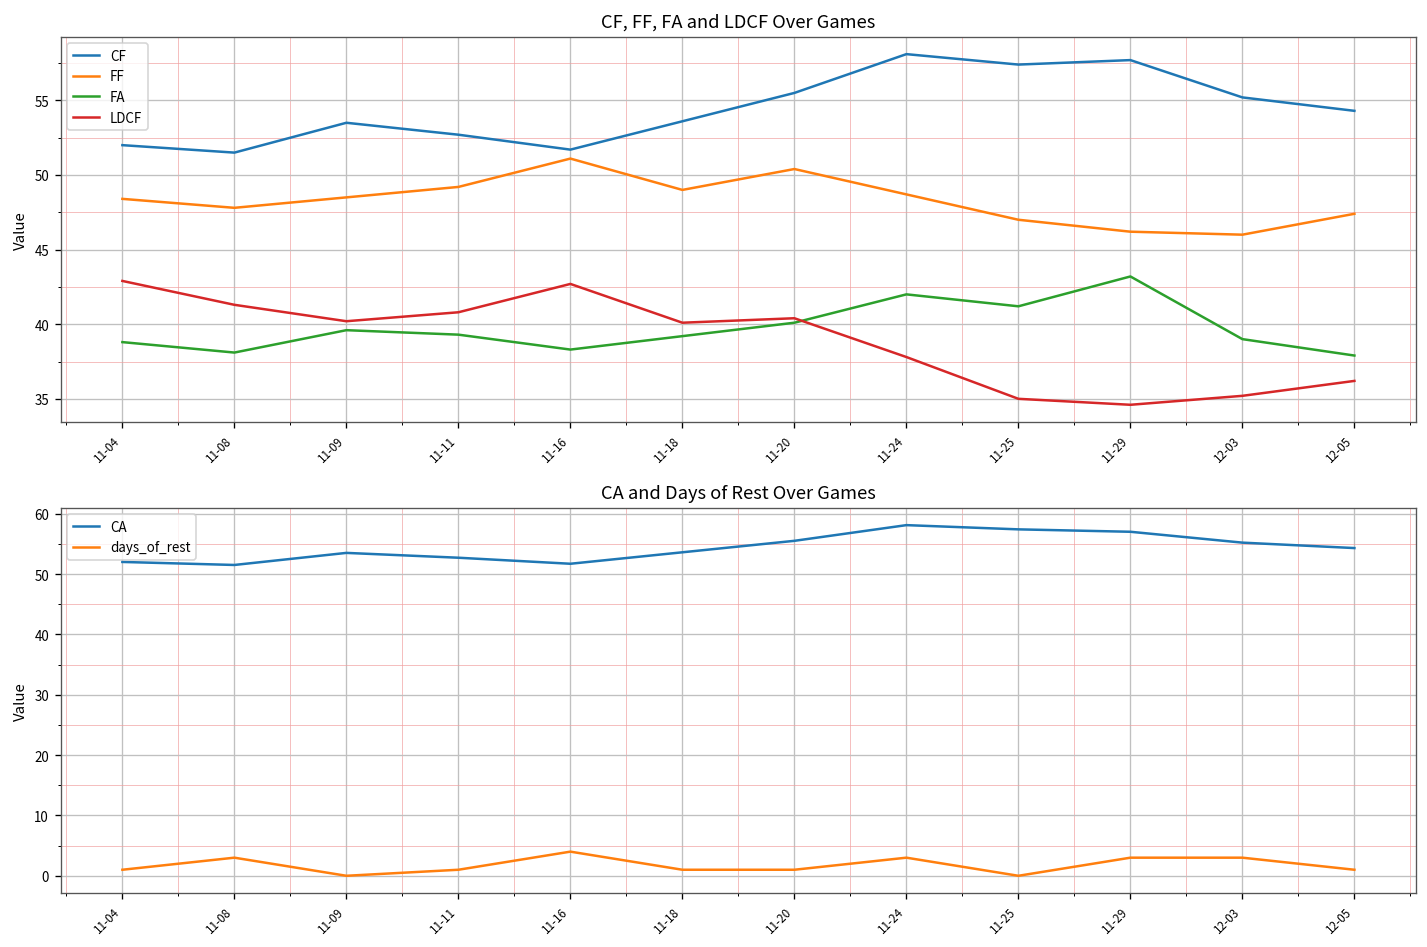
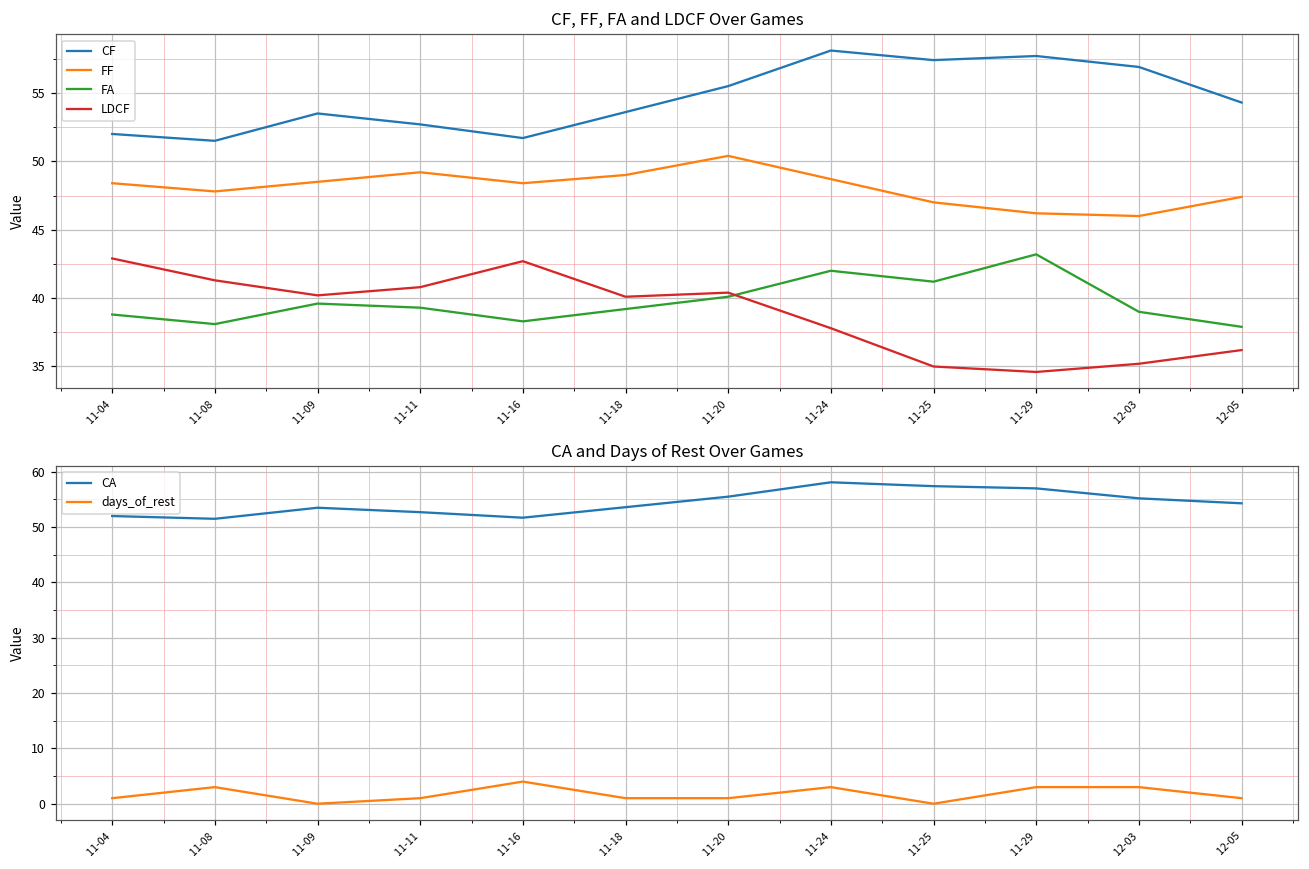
  {
    "CF, FF, FA and LDCF Over Games": {
      "CF": {
        "11-04": 52.0,
        "11-08": 51.5,
        "11-09": 53.5,
        "11-11": 52.7,
        "11-16": 51.7,
        "11-18": 53.6,
        "11-20": 55.5,
        "11-24": 58.1,
        "11-25": 57.4,
        "11-29": 57.7,
-       "12-03": 55.2,
+       "12-03": 56.9,
        "12-05": 54.3
      },
      "FF": {
        "11-04": 48.4,
        "11-08": 47.8,
        "11-09": 48.5,
        "11-11": 49.2,
-       "11-16": 51.1,
+       "11-16": 48.4,
        "11-18": 49.0,
        "11-20": 50.4,
        "11-24": 48.7,
        "11-25": 47.0,
        "11-29": 46.2,
        "12-03": 46.0,
        "12-05": 47.4
      },
      "FA": {
        "11-04": 38.8,
        "11-08": 38.1,
        "11-09": 39.6,
        "11-11": 39.3,
        "11-16": 38.3,
        "11-18": 39.2,
        "11-20": 40.1,
        "11-24": 42.0,
        "11-25": 41.2,
        "11-29": 43.2,
        "12-03": 39.0,
        "12-05": 37.9
      },
      "LDCF": {
        "11-04": 42.9,
        "11-08": 41.3,
        "11-09": 40.2,
        "11-11": 40.8,
        "11-16": 42.7,
        "11-18": 40.1,
        "11-20": 40.4,
        "11-24": 37.8,
        "11-25": 35.0,
        "11-29": 34.6,
        "12-03": 35.2,
        "12-05": 36.2
      }
    },
    "CA and Days of Rest Over Games": {
      "CA": {
        "11-04": 52,
        "11-08": 52,
        "11-09": 54,
        "11-11": 53,
        "11-16": 52,
        "11-18": 54,
        "11-20": 56,
        "11-24": 58,
        "11-25": 57,
        "11-29": 57,
        "12-03": 55,
        "12-05": 54
      },
      "days_of_rest": {
        "11-04": 1,
        "11-08": 3,
        "11-09": 0,
        "11-11": 1,
        "11-16": 4,
        "11-18": 1,
        "11-20": 1,
        "11-24": 3,
        "11-25": 0,
        "11-29": 3,
        "12-03": 3,
        "12-05": 1
      }
    }
  }
